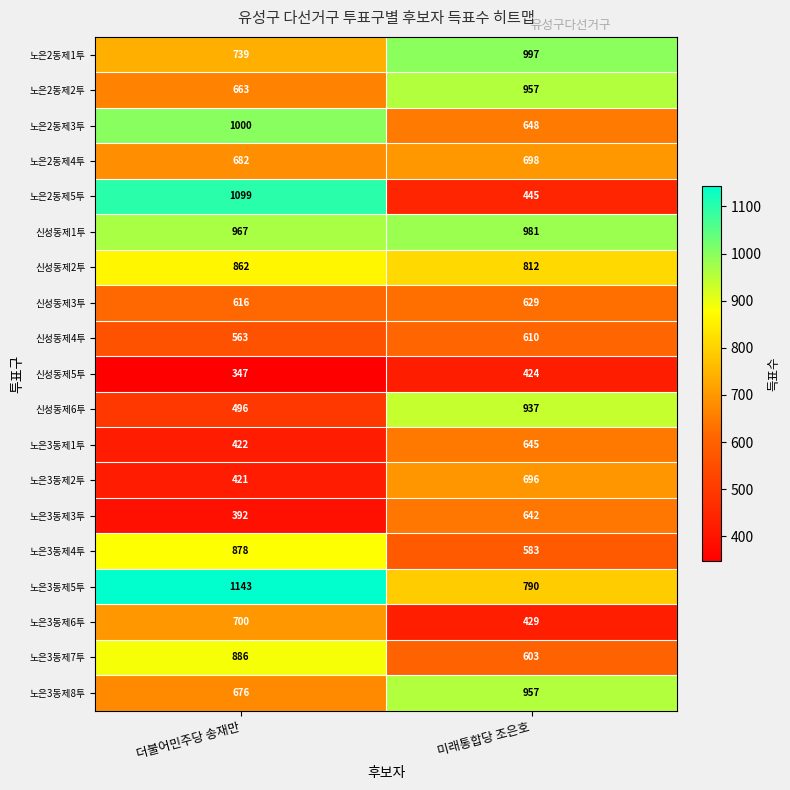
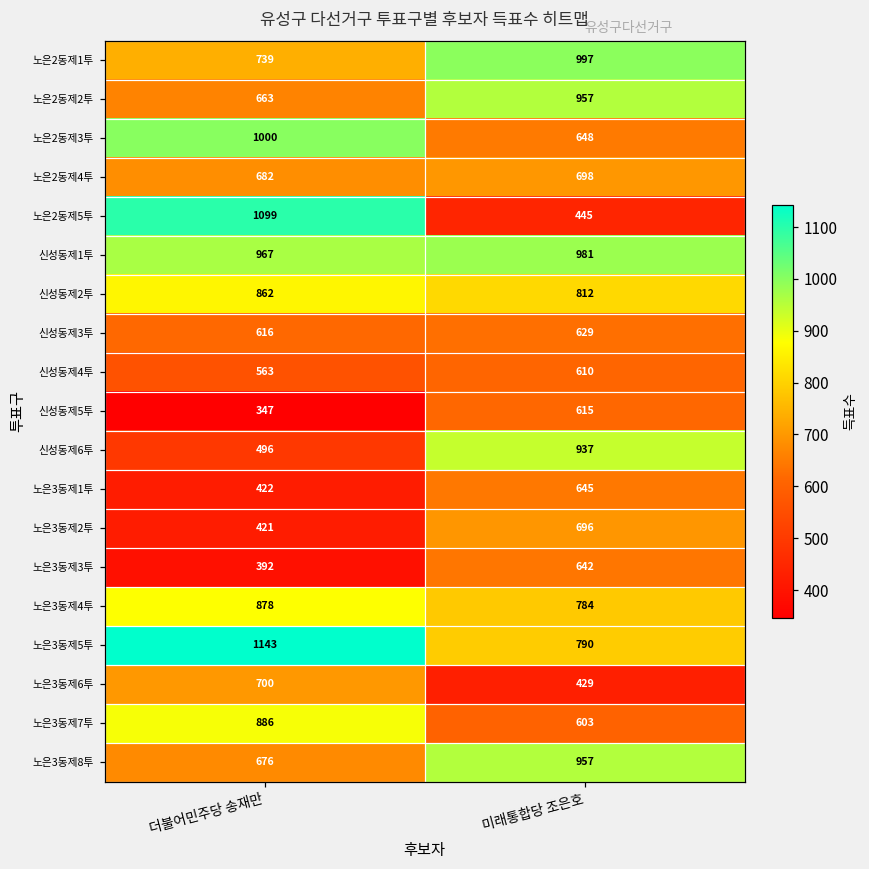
  {
    "노은2동제1투": {
      "더불어민주당 송재만": 739,
      "미래통합당 조은호": 997
    },
    "노은2동제2투": {
      "더불어민주당 송재만": 663,
      "미래통합당 조은호": 957
    },
    "노은2동제3투": {
      "더불어민주당 송재만": 1000,
      "미래통합당 조은호": 648
    },
    "노은2동제4투": {
      "더불어민주당 송재만": 682,
      "미래통합당 조은호": 698
    },
    "노은2동제5투": {
      "더불어민주당 송재만": 1099,
      "미래통합당 조은호": 445
    },
    "신성동제1투": {
      "더불어민주당 송재만": 967,
      "미래통합당 조은호": 981
    },
    "신성동제2투": {
      "더불어민주당 송재만": 862,
      "미래통합당 조은호": 812
    },
    "신성동제3투": {
      "더불어민주당 송재만": 616,
      "미래통합당 조은호": 629
    },
    "신성동제4투": {
      "더불어민주당 송재만": 563,
      "미래통합당 조은호": 610
    },
    "신성동제5투": {
      "더불어민주당 송재만": 347,
-     "미래통합당 조은호": 424
+     "미래통합당 조은호": 615
    },
    "신성동제6투": {
      "더불어민주당 송재만": 496,
      "미래통합당 조은호": 937
    },
    "노은3동제1투": {
      "더불어민주당 송재만": 422,
      "미래통합당 조은호": 645
    },
    "노은3동제2투": {
      "더불어민주당 송재만": 421,
      "미래통합당 조은호": 696
    },
    "노은3동제3투": {
      "더불어민주당 송재만": 392,
      "미래통합당 조은호": 642
    },
    "노은3동제4투": {
      "더불어민주당 송재만": 878,
-     "미래통합당 조은호": 583
+     "미래통합당 조은호": 784
    },
    "노은3동제5투": {
      "더불어민주당 송재만": 1143,
      "미래통합당 조은호": 790
    },
    "노은3동제6투": {
      "더불어민주당 송재만": 700,
      "미래통합당 조은호": 429
    },
    "노은3동제7투": {
      "더불어민주당 송재만": 886,
      "미래통합당 조은호": 603
    },
    "노은3동제8투": {
      "더불어민주당 송재만": 676,
      "미래통합당 조은호": 957
    }
  }
